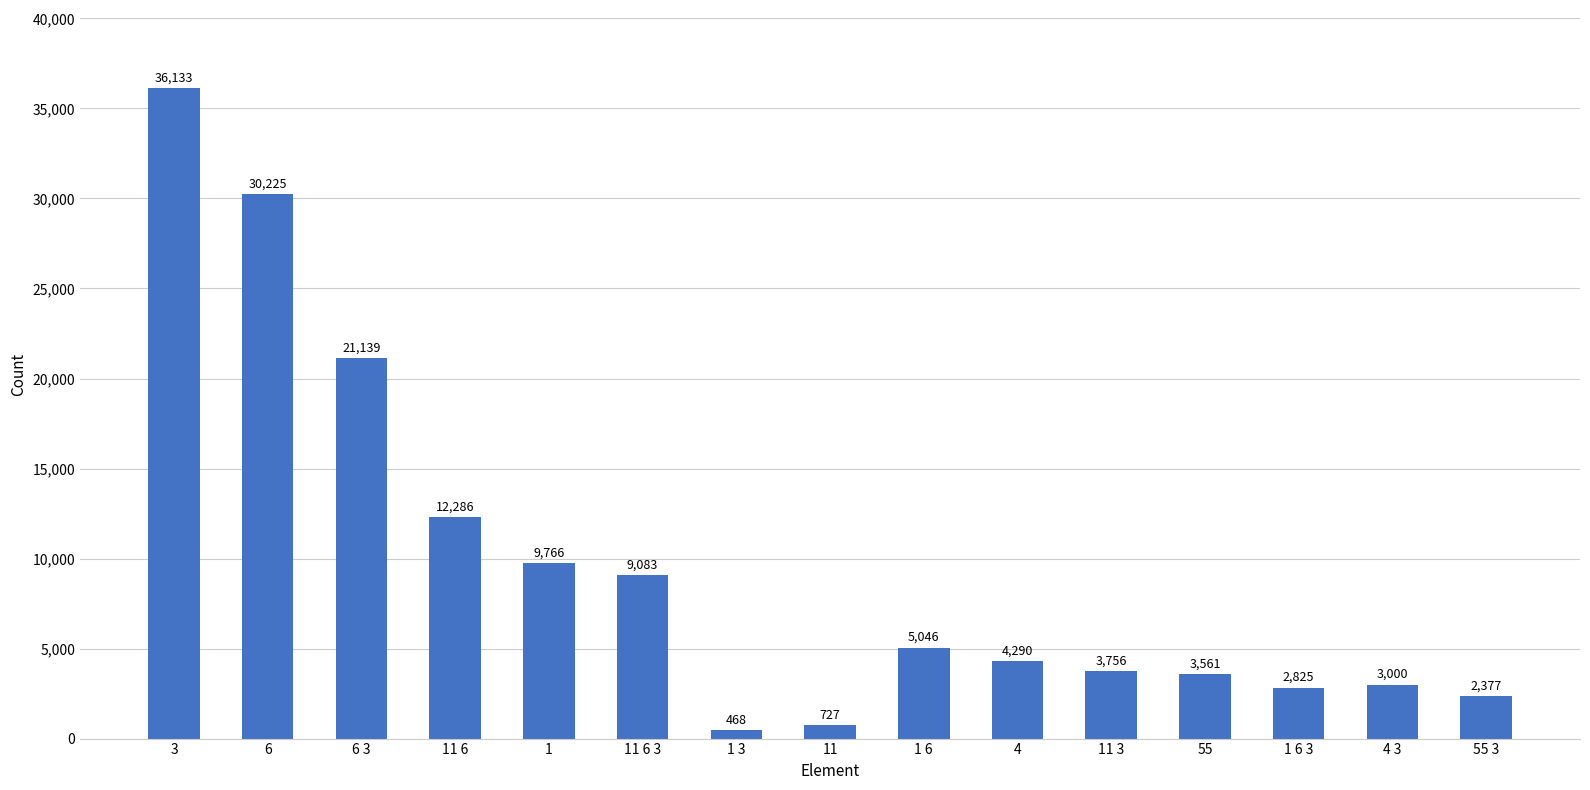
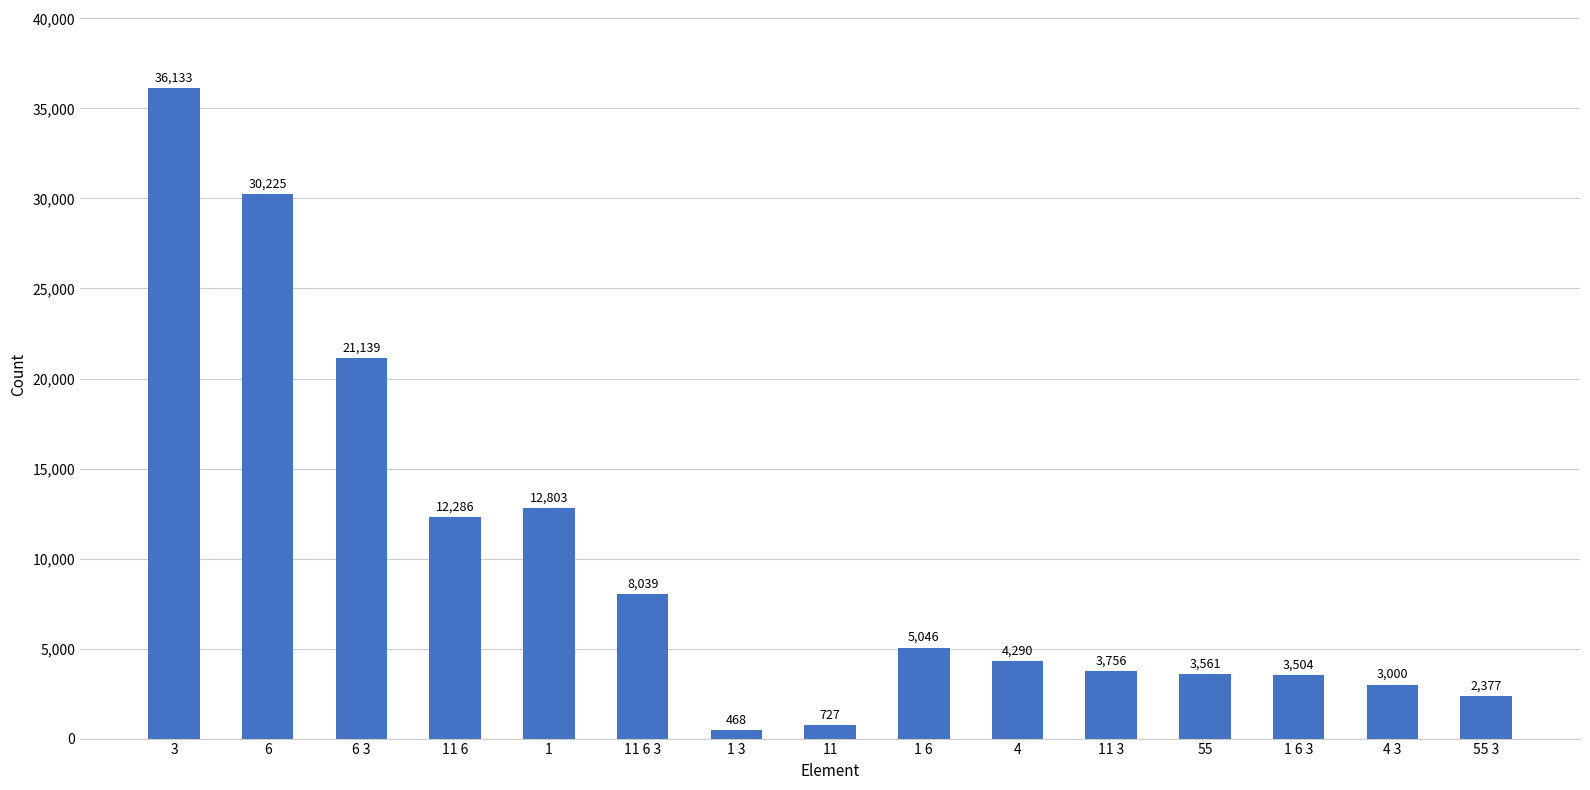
  {
    "3": "36,133",
    "6": "30,225",
    "6 3": "21,139",
    "11 6": "12,286",
-   "1": "9,766",
-   "11 6 3": "9,083",
+   "1": "12,803",
+   "11 6 3": "8,039",
    "1 3": "468",
    "11": "727",
    "1 6": "5,046",
    "4": "4,290",
    "11 3": "3,756",
    "55": "3,561",
-   "1 6 3": "2,825",
+   "1 6 3": "3,504",
    "4 3": "3,000",
    "55 3": "2,377"
  }
